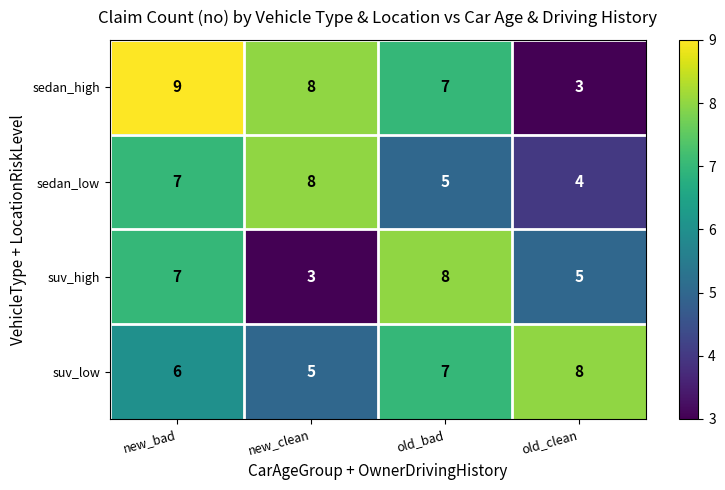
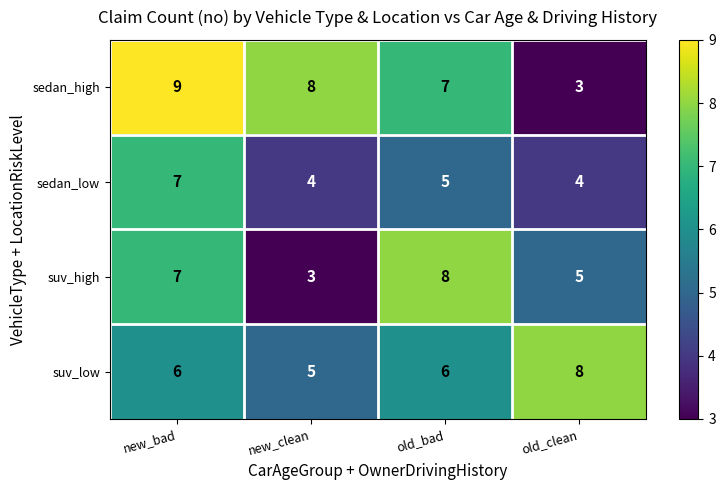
  {
    "sedan_high": {
      "new_bad": 9,
      "new_clean": 8,
      "old_bad": 7,
      "old_clean": 3
    },
    "sedan_low": {
      "new_bad": 7,
-     "new_clean": 8,
+     "new_clean": 4,
      "old_bad": 5,
      "old_clean": 4
    },
    "suv_high": {
      "new_bad": 7,
      "new_clean": 3,
      "old_bad": 8,
      "old_clean": 5
    },
    "suv_low": {
      "new_bad": 6,
      "new_clean": 5,
-     "old_bad": 7,
+     "old_bad": 6,
      "old_clean": 8
    }
  }
